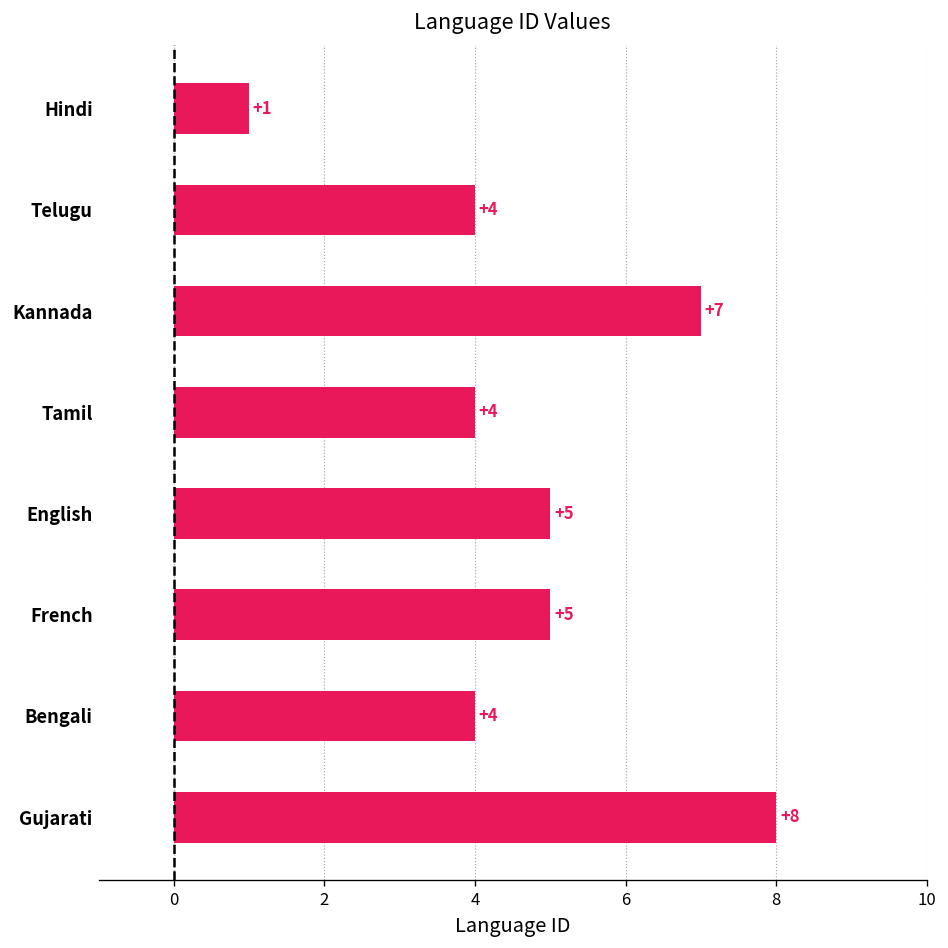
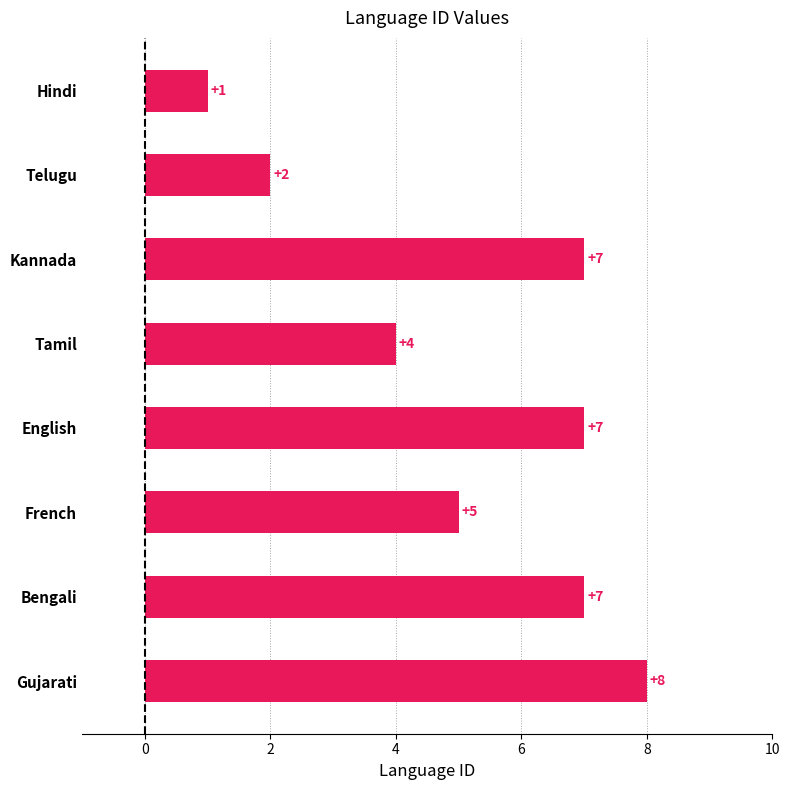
  {
    "Hindi": "+1",
-   "Telugu": "+4",
+   "Telugu": "+2",
    "Kannada": "+7",
    "Tamil": "+4",
-   "English": "+5",
+   "English": "+7",
    "French": "+5",
-   "Bengali": "+4",
+   "Bengali": "+7",
    "Gujarati": "+8"
  }
